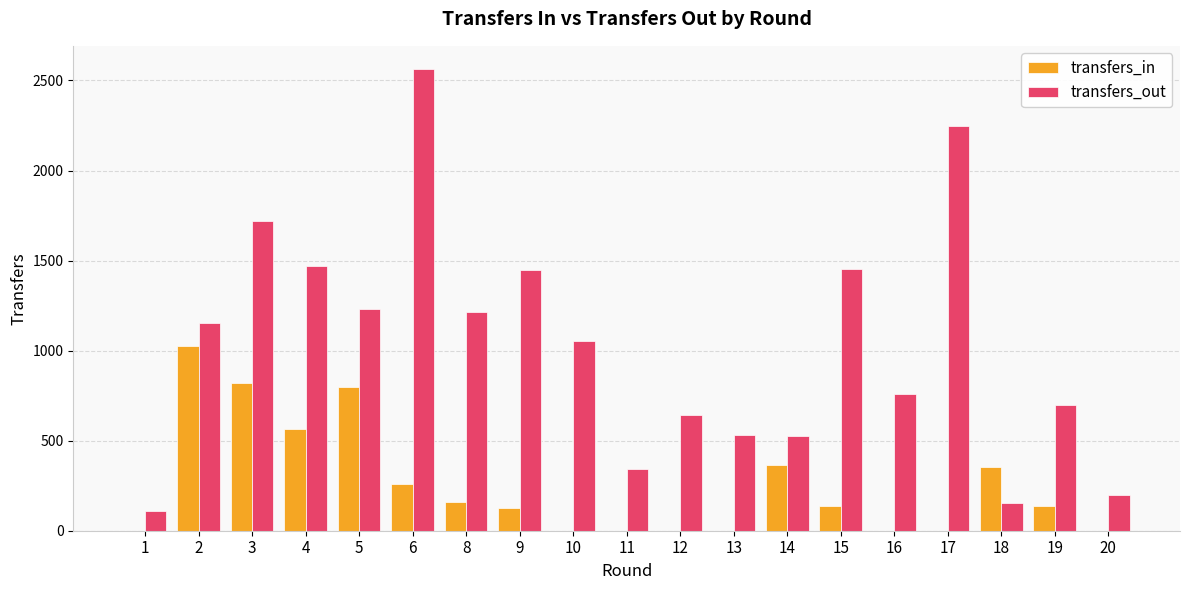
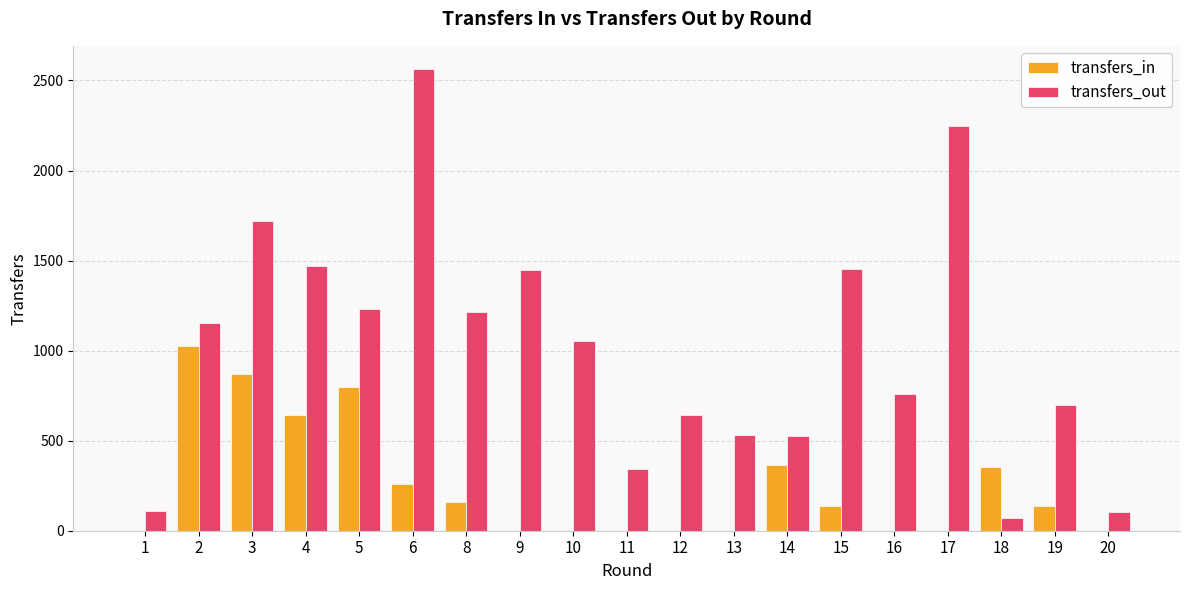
  {
    "transfers_in": {
      "1": 0,
      "2": 1030,
-     "3": 820,
-     "4": 560,
+     "3": 870,
+     "4": 640,
      "5": 800,
      "6": 260,
      "8": 160,
-     "9": 130,
+     "9": 0,
      "10": 0,
      "11": 0,
      "12": 0,
      "13": 0,
      "14": 360,
      "15": 140,
      "16": 0,
      "17": 0,
      "18": 350,
      "19": 140,
      "20": 0
    },
    "transfers_out": {
      "1": 110,
      "2": 1150,
      "3": 1720,
      "4": 1470,
      "5": 1230,
      "6": 2560,
      "8": 1210,
      "9": 1450,
      "10": 1050,
      "11": 350,
      "12": 640,
      "13": 530,
      "14": 520,
      "15": 1460,
      "16": 760,
      "17": 2250,
-     "18": 160,
+     "18": 70,
      "19": 700,
-     "20": 200
+     "20": 110
    }
  }
